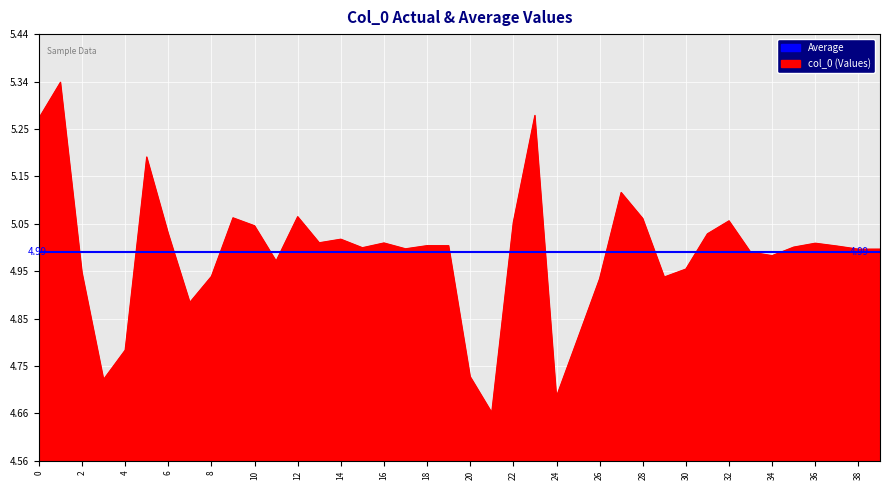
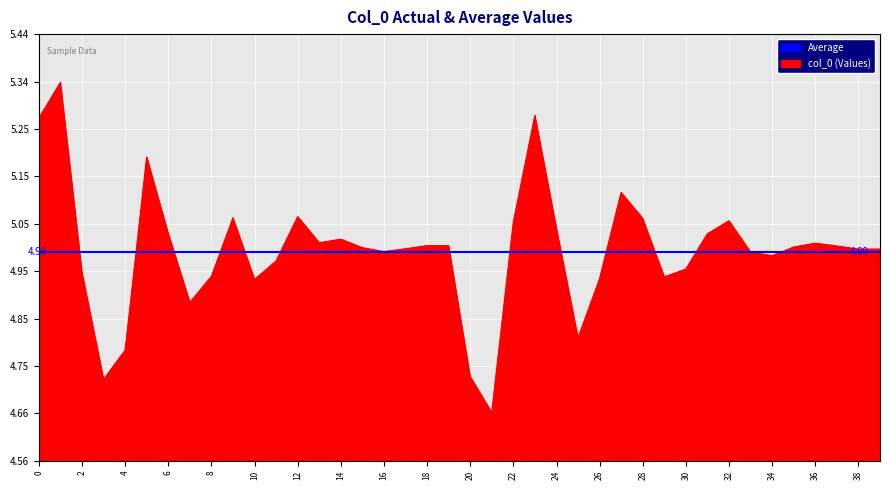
  {
    "0": 5.27,
    "2": 4.95,
    "4": 4.79,
    "6": 5.03,
    "8": 4.94,
-   "10": 5.04,
+   "10": 4.93,
    "12": 5.06,
    "14": 5.02,
-   "16": 5.01,
+   "16": 4.99,
    "18": 5.00,
    "20": 4.73,
    "22": 5.05,
-   "24": 4.69,
+   "24": 5.04,
    "26": 4.93,
    "28": 5.06,
    "30": 4.96,
    "32": 5.06,
    "34": 4.98,
    "36": 5.01
  }
